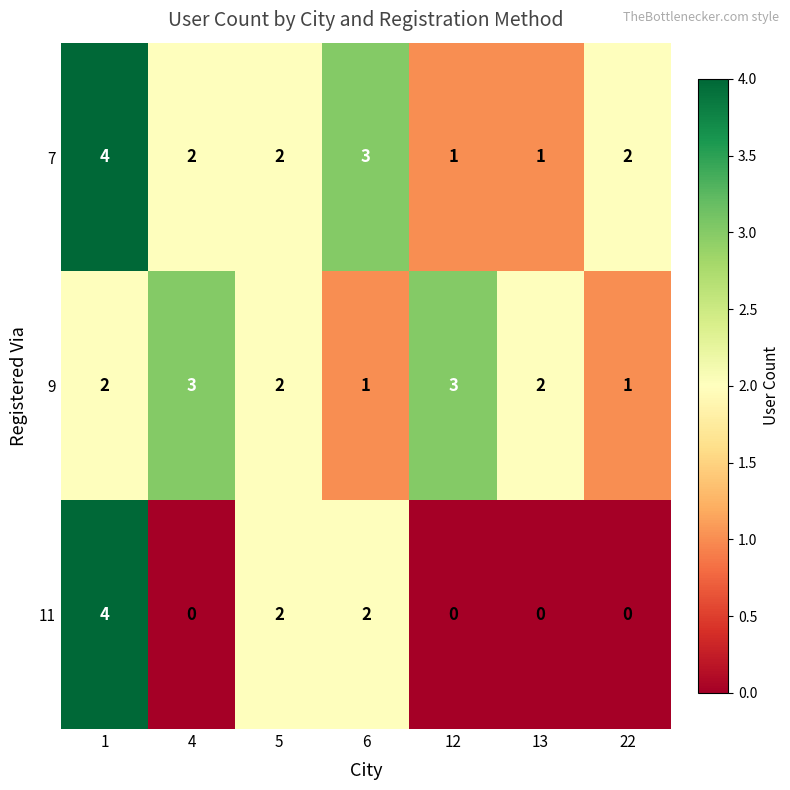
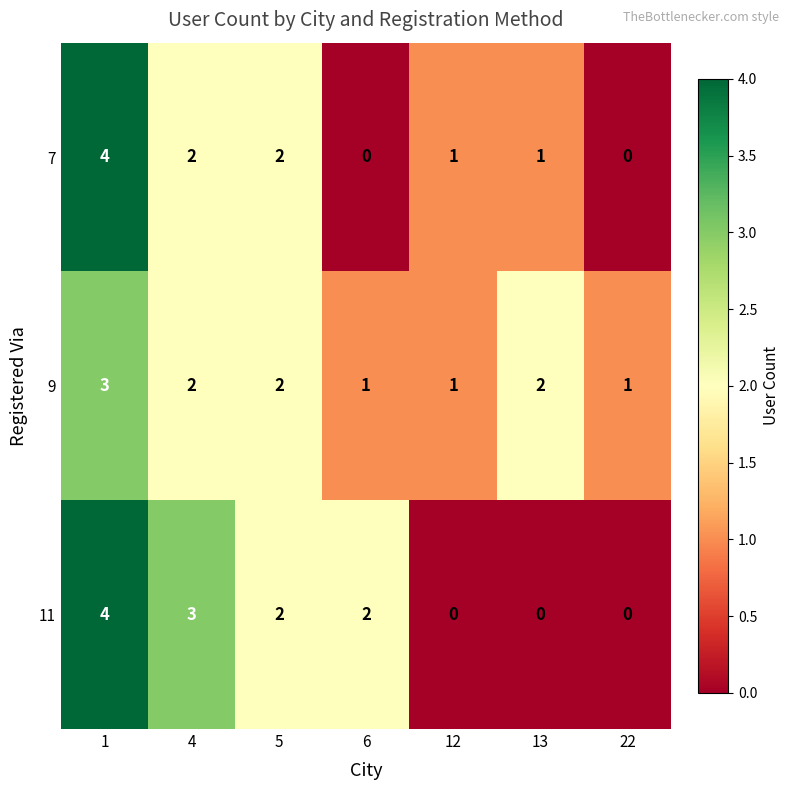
  {
    "7": {
      "1": 4,
      "4": 2,
      "5": 2,
-     "6": 3,
+     "6": 0,
      "12": 1,
      "13": 1,
-     "22": 2
+     "22": 0
    },
    "9": {
-     "1": 2,
-     "4": 3,
+     "1": 3,
+     "4": 2,
      "5": 2,
      "6": 1,
-     "12": 3,
+     "12": 1,
      "13": 2,
      "22": 1
    },
    "11": {
      "1": 4,
-     "4": 0,
+     "4": 3,
      "5": 2,
      "6": 2,
      "12": 0,
      "13": 0,
      "22": 0
    }
  }
